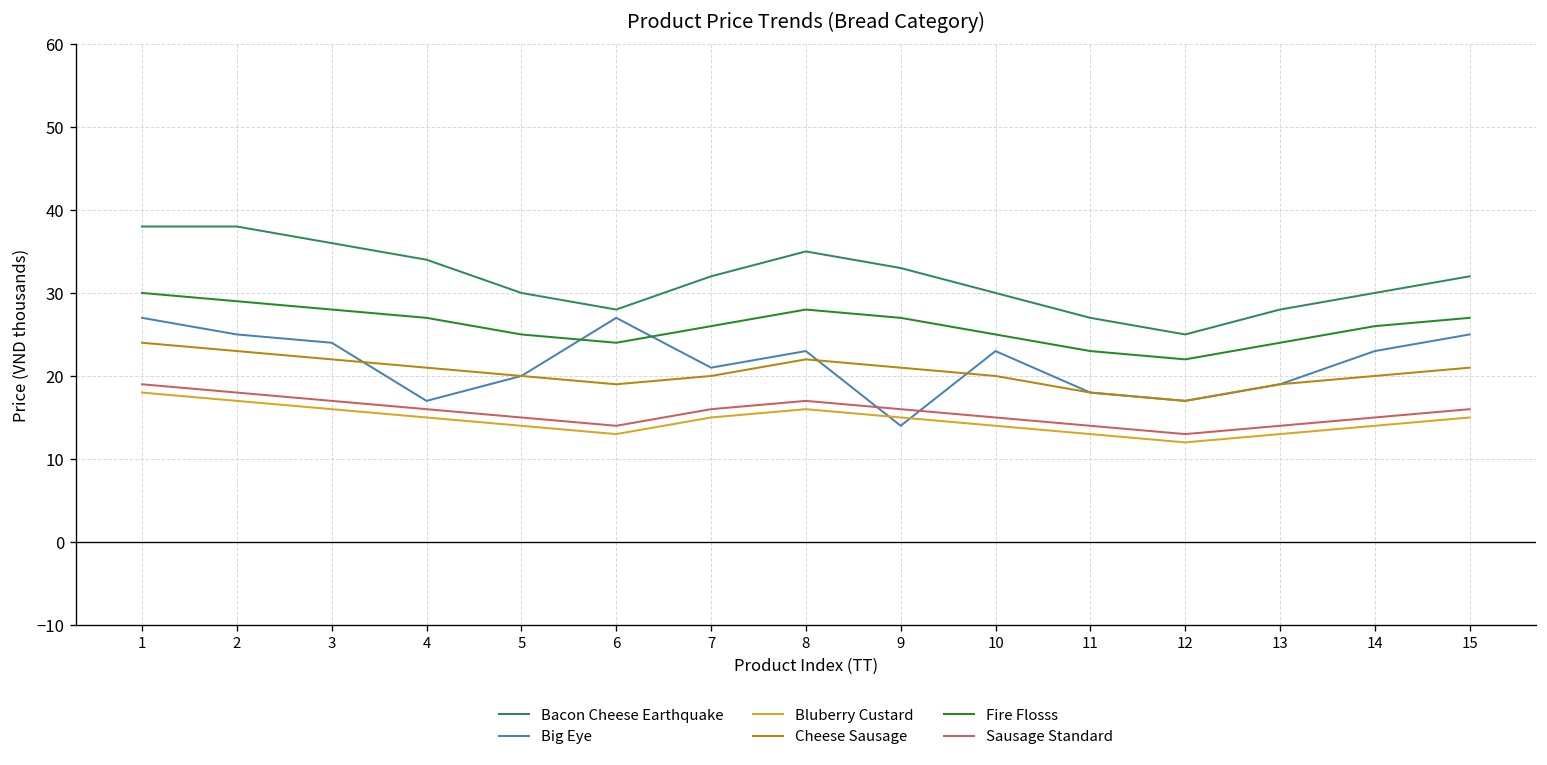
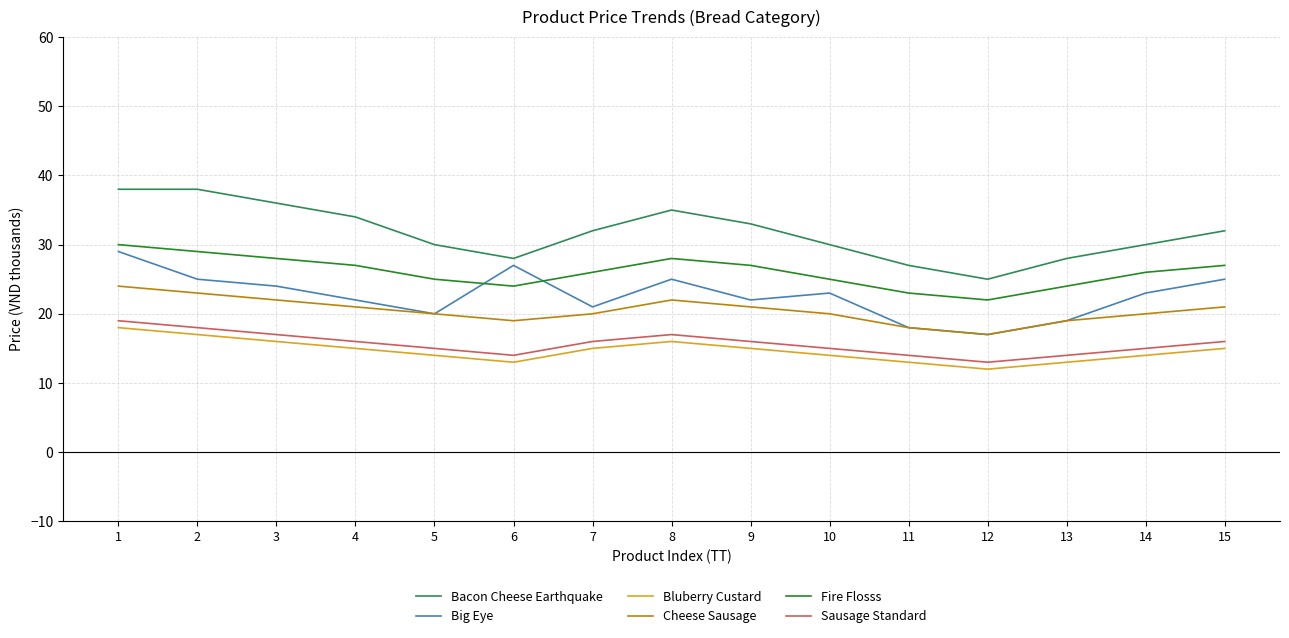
  {
    "Big Eye": {
-     "1": 27,
+     "1": 29,
      "2": 25,
      "3": 24,
-     "4": 17,
+     "4": 22,
      "6": 27,
      "7": 21,
-     "8": 23,
-     "9": 14,
+     "8": 25,
+     "9": 22,
      "10": 23,
      "14": 23,
      "15": 25
    },
    "Sausage Standard": {
      "1": 19,
      "2": 18,
      "3": 17,
      "4": 16,
      "5": 15,
      "6": 14,
      "7": 16,
      "8": 17,
      "9": 16,
      "10": 15,
      "11": 14,
      "12": 13,
      "13": 14,
      "14": 15,
      "15": 16
    }
  }
